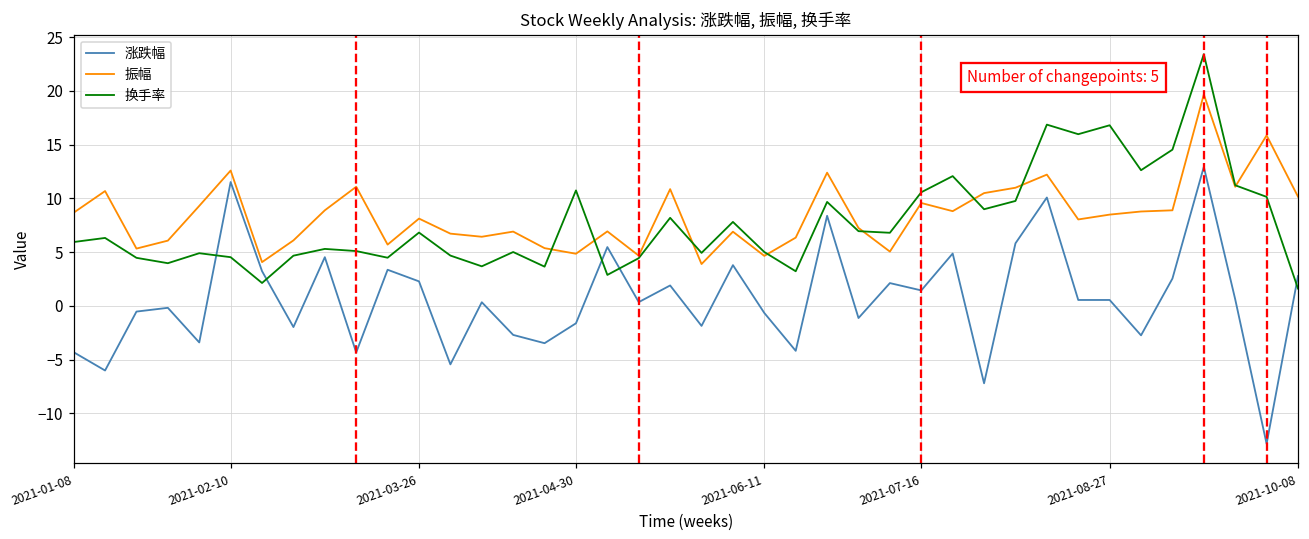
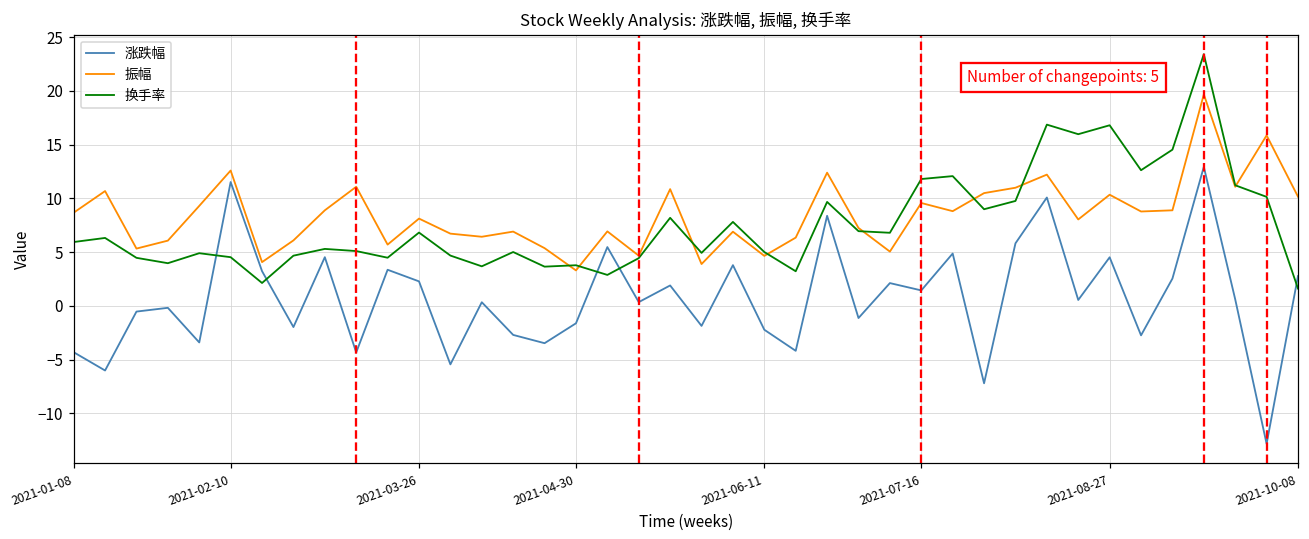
  {
    "涨跌幅": {
      "2021-01-08": -4,
      "2021-02-10": 12,
      "2021-03-26": 2,
      "2021-04-30": -2,
-     "2021-06-11": -1,
+     "2021-06-11": -2,
      "2021-07-16": 1,
-     "2021-08-27": 1,
+     "2021-08-27": 5,
      "2021-10-08": 3
    },
    "振幅": {
      "2021-01-08": 9,
      "2021-02-10": 13,
      "2021-03-26": 8,
-     "2021-04-30": 5,
+     "2021-04-30": 3,
      "2021-06-11": 5,
      "2021-07-16": 10,
-     "2021-08-27": 8,
+     "2021-08-27": 10,
      "2021-10-08": 10
    },
    "换手率": {
      "2021-01-08": 6,
      "2021-02-10": 5,
      "2021-03-26": 7,
-     "2021-04-30": 11,
+     "2021-04-30": 4,
      "2021-06-11": 5,
-     "2021-07-16": 11,
+     "2021-07-16": 12,
      "2021-08-27": 17,
      "2021-10-08": 2
    }
  }
